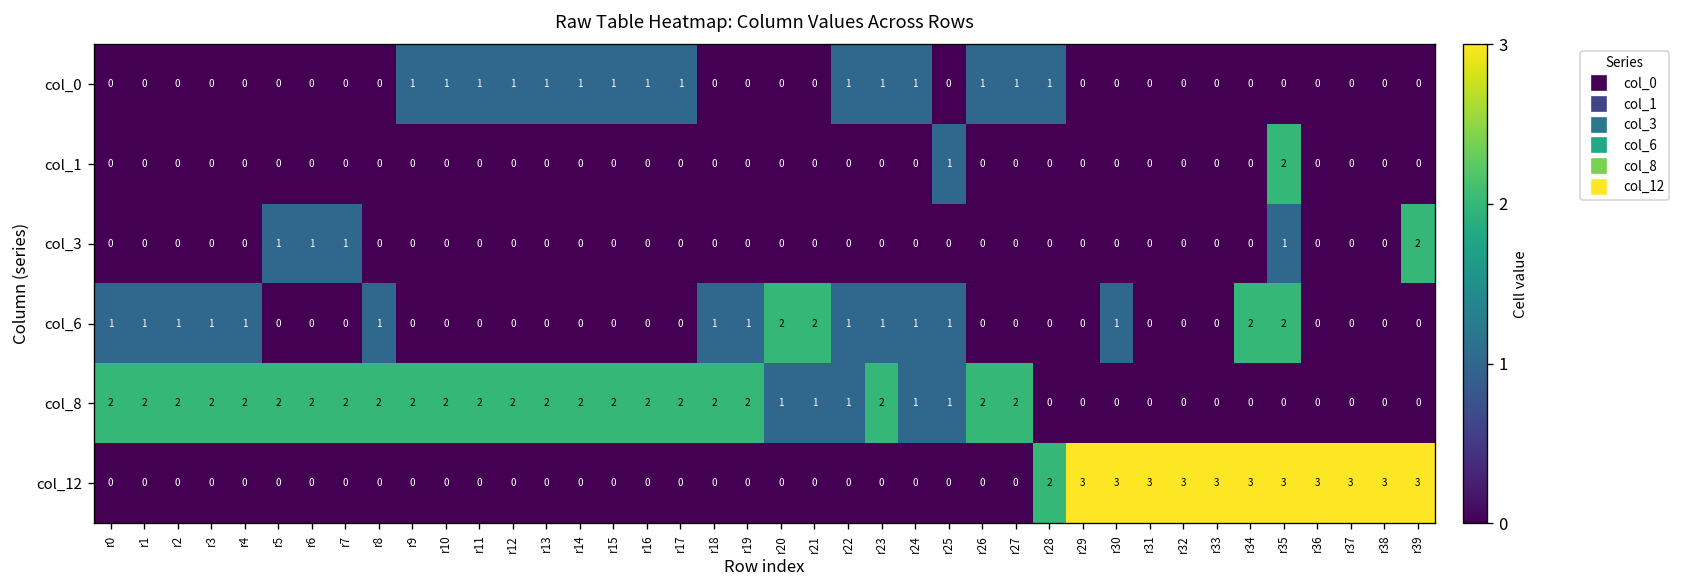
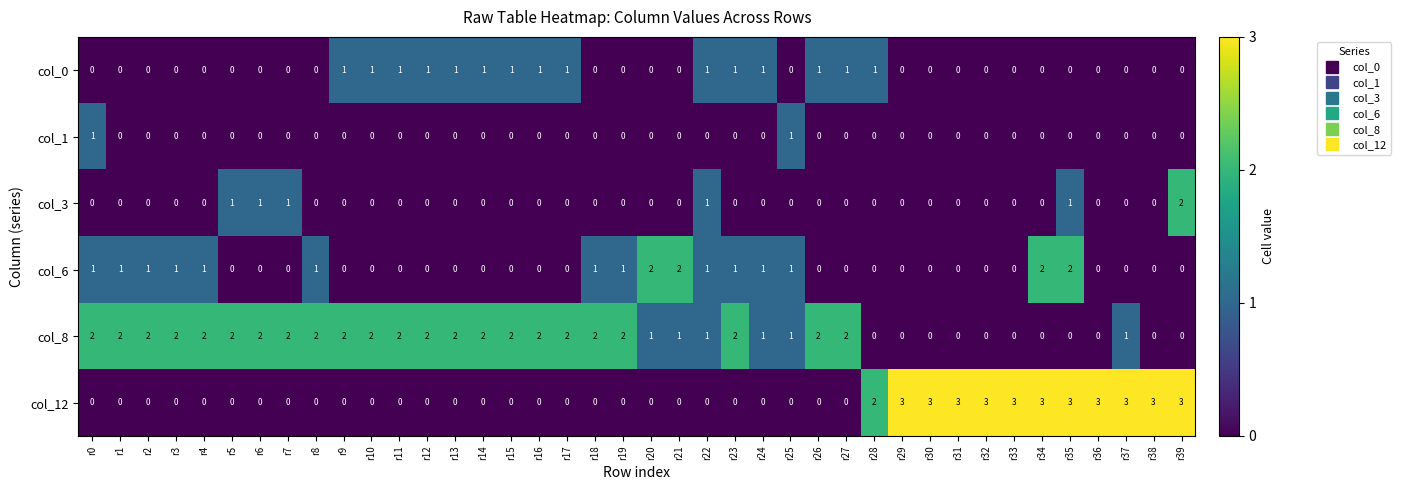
  {
    "col_1": {
-     "r0": 0,
+     "r0": 1,
      "r1": 0,
      "r2": 0,
      "r3": 0,
      "r4": 0,
      "r5": 0,
      "r6": 0,
      "r7": 0,
      "r8": 0,
      "r9": 0,
      "r10": 0,
      "r11": 0,
      "r12": 0,
      "r13": 0,
      "r14": 0,
      "r15": 0,
      "r16": 0,
      "r17": 0,
      "r18": 0,
      "r19": 0,
      "r20": 0,
      "r21": 0,
      "r22": 0,
      "r23": 0,
      "r24": 0,
      "r25": 1,
      "r26": 0,
      "r27": 0,
      "r28": 0,
      "r29": 0,
      "r30": 0,
      "r31": 0,
      "r32": 0,
      "r33": 0,
      "r34": 0,
-     "r35": 2,
+     "r35": 0,
      "r36": 0,
      "r37": 0,
      "r38": 0,
      "r39": 0
    },
    "col_3": {
      "r0": 0,
      "r1": 0,
      "r2": 0,
      "r3": 0,
      "r4": 0,
      "r5": 1,
      "r6": 1,
      "r7": 1,
      "r8": 0,
      "r9": 0,
      "r10": 0,
      "r11": 0,
      "r12": 0,
      "r13": 0,
      "r14": 0,
      "r15": 0,
      "r16": 0,
      "r17": 0,
      "r18": 0,
      "r19": 0,
      "r20": 0,
      "r21": 0,
-     "r22": 0,
+     "r22": 1,
      "r23": 0,
      "r24": 0,
      "r25": 0,
      "r26": 0,
      "r27": 0,
      "r28": 0,
      "r29": 0,
      "r30": 0,
      "r31": 0,
      "r32": 0,
      "r33": 0,
      "r34": 0,
      "r35": 1,
      "r36": 0,
      "r37": 0,
      "r38": 0,
      "r39": 2
    },
    "col_6": {
      "r0": 1,
      "r1": 1,
      "r2": 1,
      "r3": 1,
      "r4": 1,
      "r5": 0,
      "r6": 0,
      "r7": 0,
      "r8": 1,
      "r9": 0,
      "r10": 0,
      "r11": 0,
      "r12": 0,
      "r13": 0,
      "r14": 0,
      "r15": 0,
      "r16": 0,
      "r17": 0,
      "r18": 1,
      "r19": 1,
      "r20": 2,
      "r21": 2,
      "r22": 1,
      "r23": 1,
      "r24": 1,
      "r25": 1,
      "r26": 0,
      "r27": 0,
      "r28": 0,
      "r29": 0,
-     "r30": 1,
+     "r30": 0,
      "r31": 0,
      "r32": 0,
      "r33": 0,
      "r34": 2,
      "r35": 2,
      "r36": 0,
      "r37": 0,
      "r38": 0,
      "r39": 0
    },
    "col_8": {
      "r0": 2,
      "r1": 2,
      "r2": 2,
      "r3": 2,
      "r4": 2,
      "r5": 2,
      "r6": 2,
      "r7": 2,
      "r8": 2,
      "r9": 2,
      "r10": 2,
      "r11": 2,
      "r12": 2,
      "r13": 2,
      "r14": 2,
      "r15": 2,
      "r16": 2,
      "r17": 2,
      "r18": 2,
      "r19": 2,
      "r20": 1,
      "r21": 1,
      "r22": 1,
      "r23": 2,
      "r24": 1,
      "r25": 1,
      "r26": 2,
      "r27": 2,
      "r28": 0,
      "r29": 0,
      "r30": 0,
      "r31": 0,
      "r32": 0,
      "r33": 0,
      "r34": 0,
      "r35": 0,
      "r36": 0,
-     "r37": 0,
+     "r37": 1,
      "r38": 0,
      "r39": 0
    }
  }
